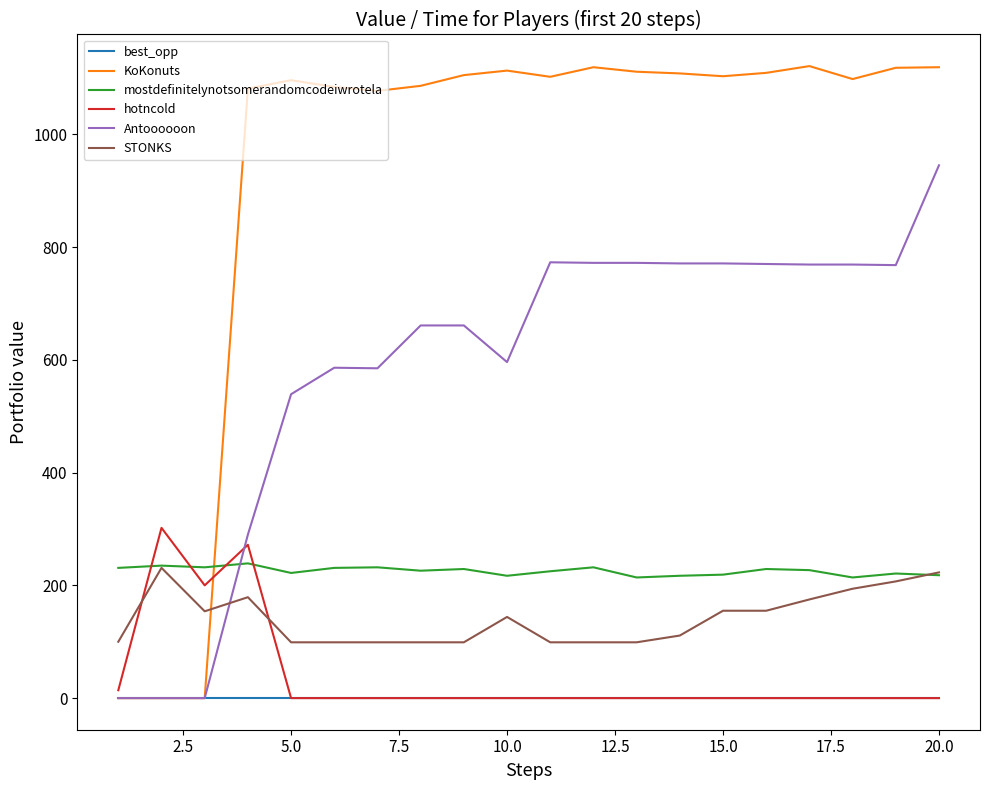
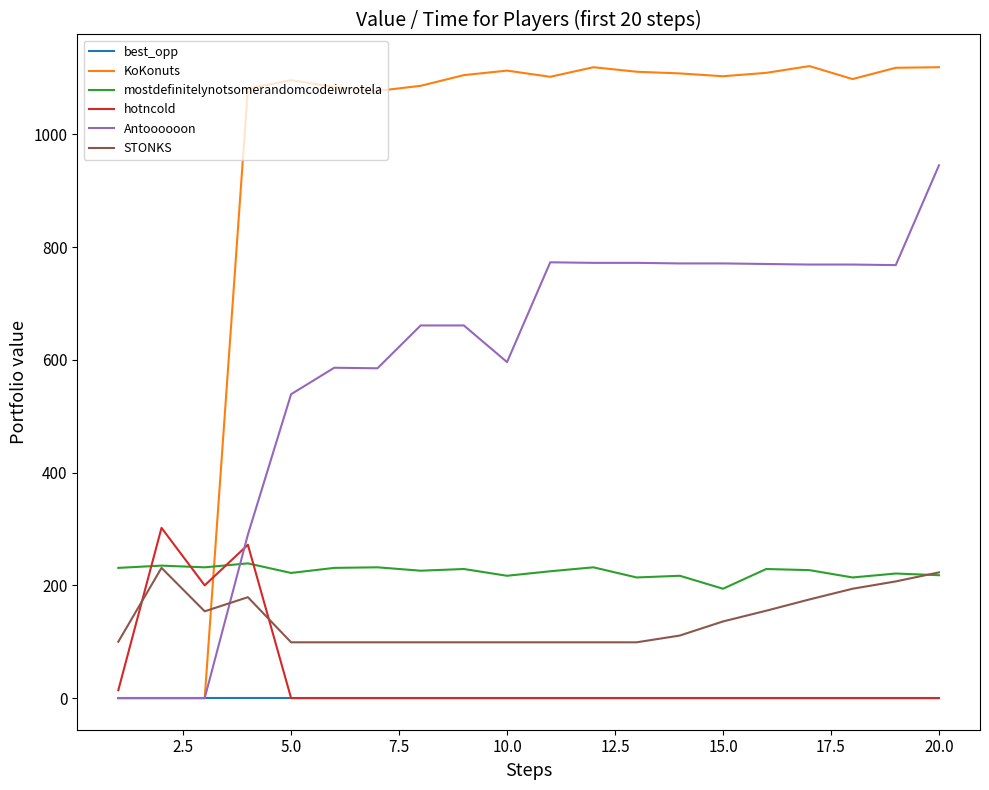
  {
    "KoKonuts": {
      "10.0": 1110,
      "15.0": 1100,
      "20.0": 1120
    },
    "mostdefinitelynotsomerandomcodeiwrotela": {
      "5.0": 220,
      "10.0": 220,
-     "15.0": 220,
+     "15.0": 190,
      "20.0": 220
    },
    "Antoooooon": {
      "5.0": 540,
      "10.0": 600,
      "15.0": 770,
      "20.0": 950
    },
    "STONKS": {
      "5.0": 100,
-     "10.0": 140,
-     "15.0": 160,
+     "10.0": 100,
+     "15.0": 140,
      "20.0": 220
    }
  }
